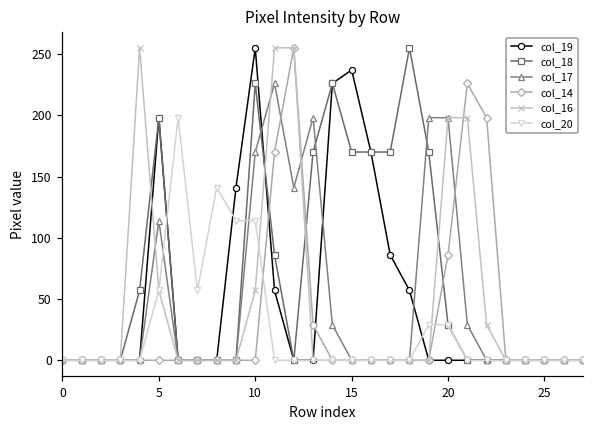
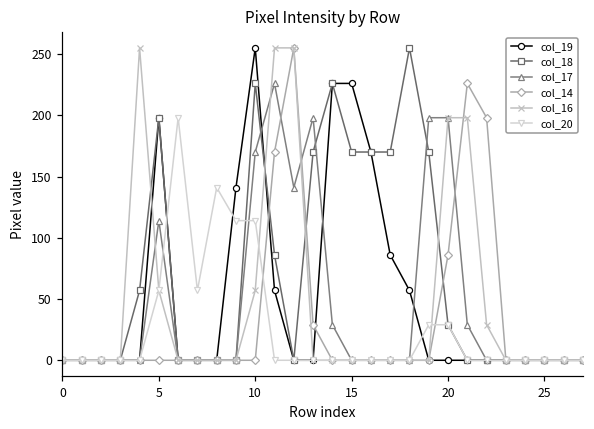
  {
    "col_19": {
      "10": 255,
-     "15": 237,
+     "15": 226,
      "20": 0
    }
  }
